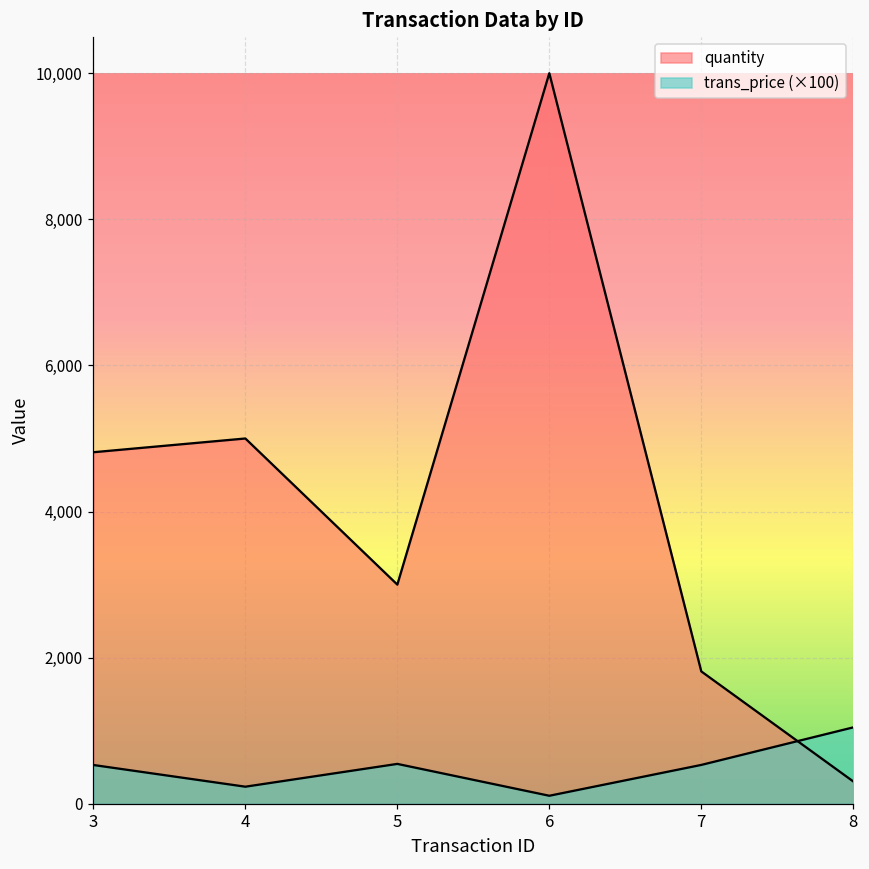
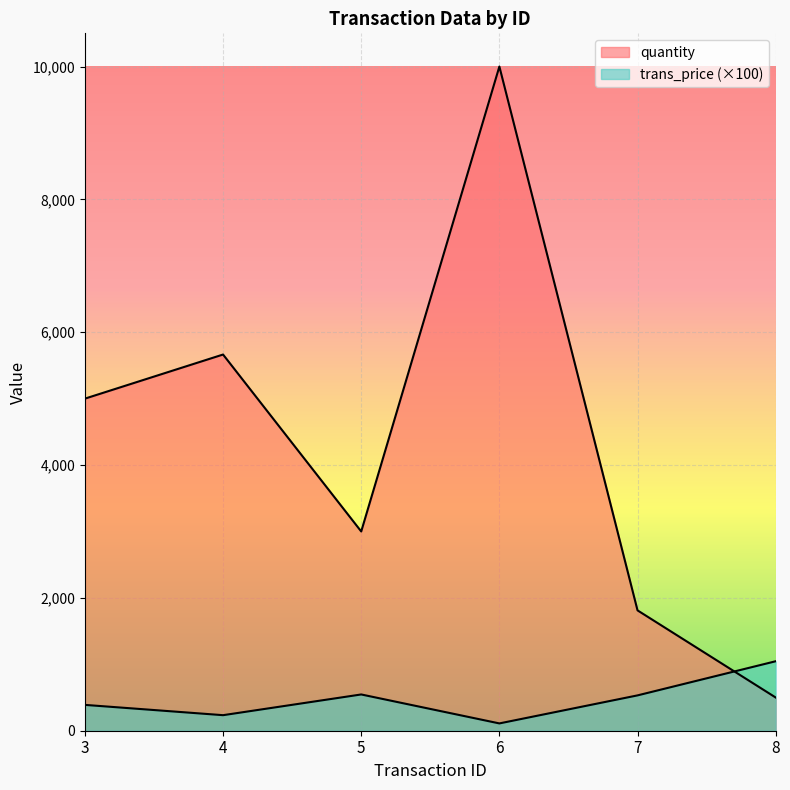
  {
    "quantity": {
-     "3": "4,800",
-     "4": "5,000",
+     "3": "5,000",
+     "4": "5,700",
      "5": "3,000",
      "6": "10,000",
      "7": "1,800",
-     "8": "300"
+     "8": "500"
    },
    "trans_price (×100)": {
-     "3": "500",
+     "3": "400",
      "4": "200",
      "5": "500",
      "6": "100",
      "7": "500",
      "8": "1,000"
    }
  }
